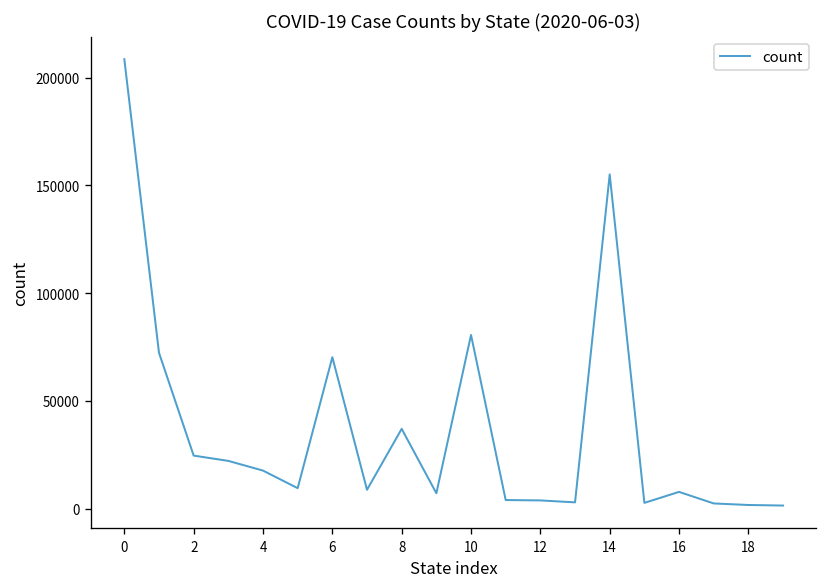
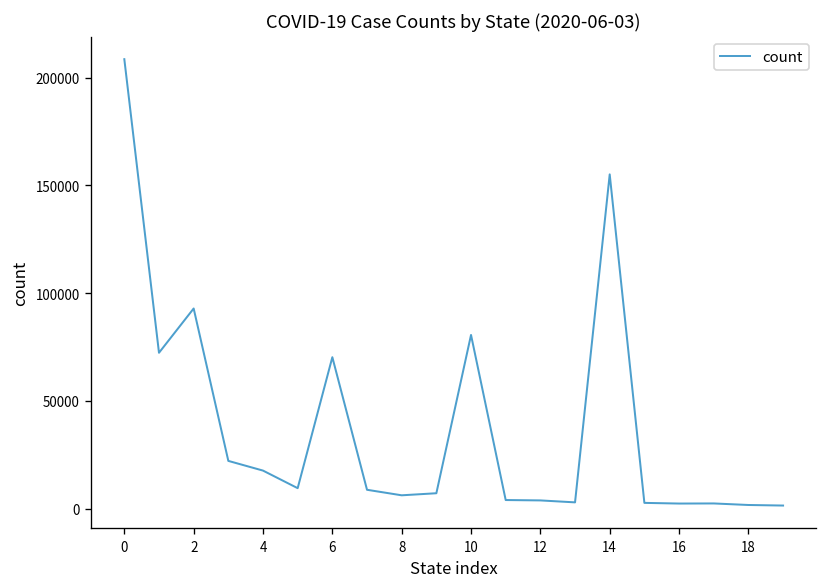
  {
    "0": 209000,
-   "2": 25000,
+   "2": 93000,
    "4": 18000,
    "6": 70000,
-   "8": 37000,
+   "8": 6000,
    "10": 81000,
    "12": 4000,
    "14": 155000,
-   "16": 8000,
+   "16": 2000,
    "18": 2000
  }
